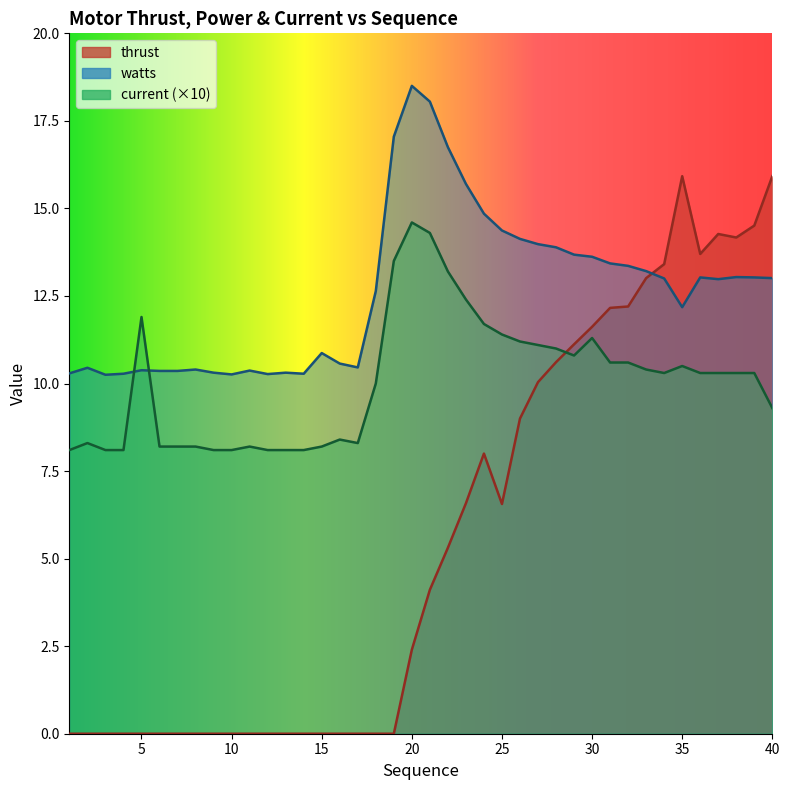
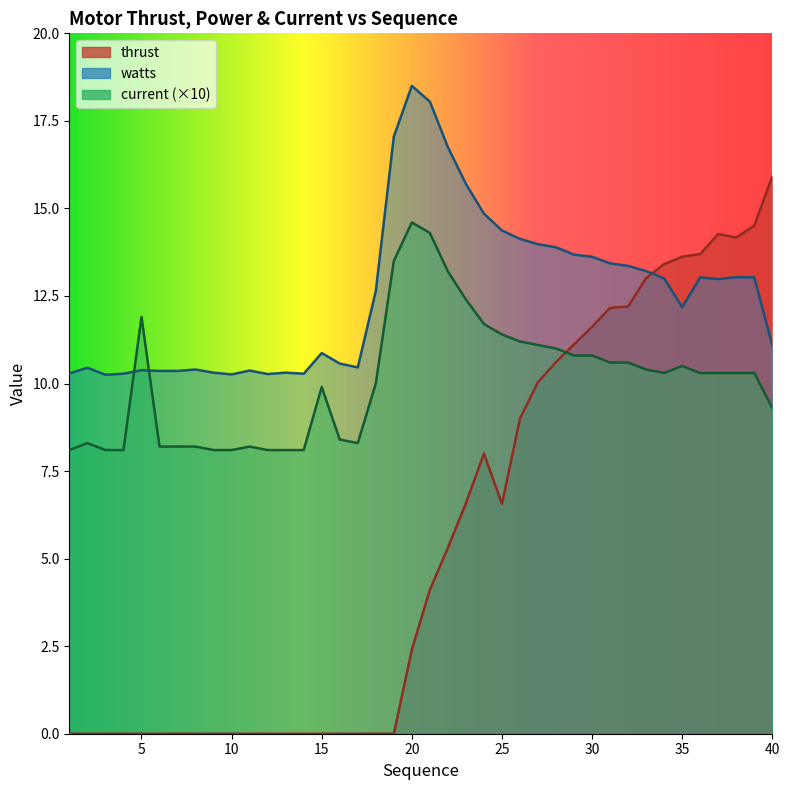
  {
    "thrust": {
      "5": 0.0,
      "10": 0.0,
      "15": 0.0,
      "20": 2.4,
      "25": 6.6,
      "30": 11.6,
-     "35": 15.9,
+     "35": 13.6,
      "40": 15.9
    },
    "watts": {
      "5": 10.4,
      "10": 10.3,
      "15": 10.9,
      "20": 18.5,
      "25": 14.4,
      "30": 13.6,
      "35": 12.2,
-     "40": 13.0
+     "40": 11.1
    },
    "current (×10)": {
      "5": 11.9,
      "10": 8.1,
-     "15": 8.2,
+     "15": 9.9,
      "20": 14.6,
      "25": 11.4,
-     "30": 11.3,
+     "30": 10.8,
      "35": 10.5,
      "40": 9.3
    }
  }
